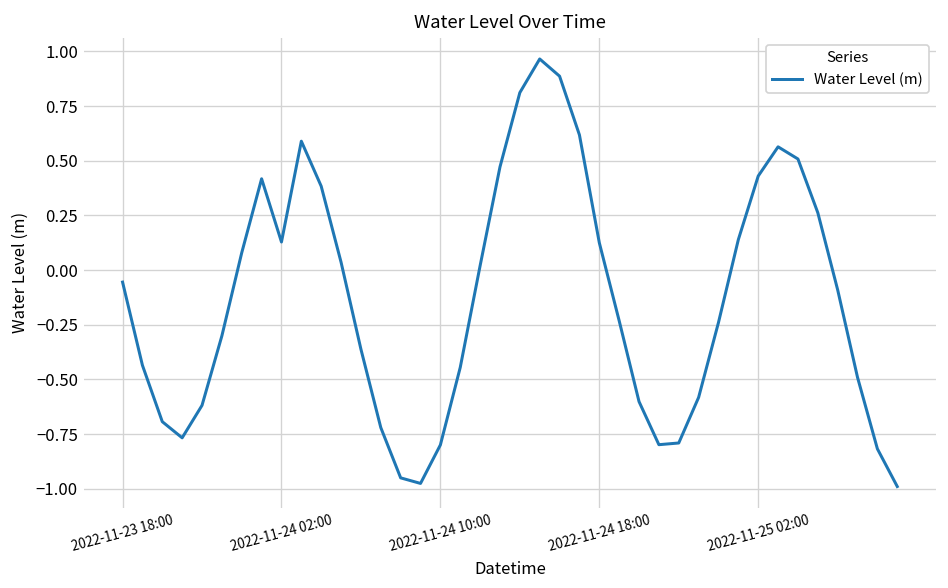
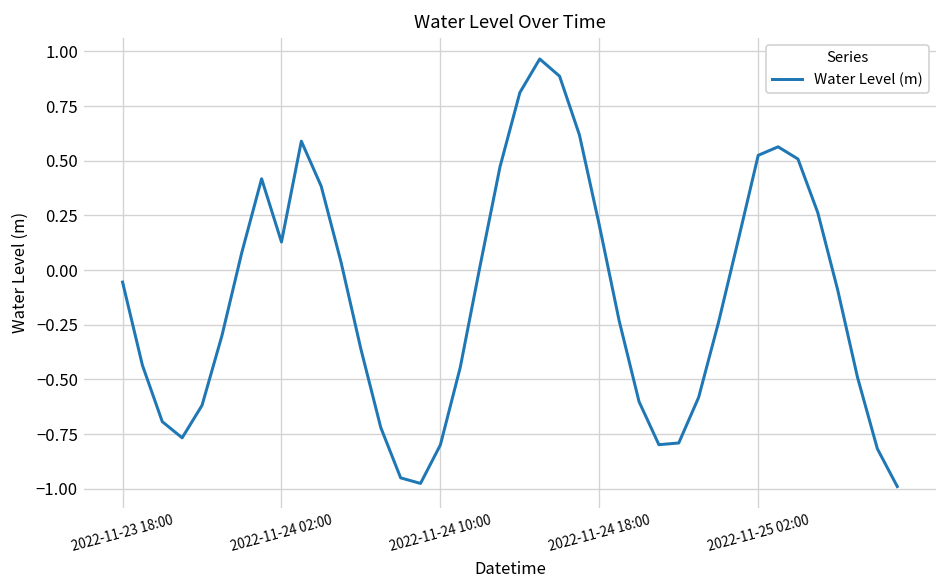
  {
    "2022-11-23 18:00": -0.06,
    "2022-11-24 02:00": 0.13,
    "2022-11-24 10:00": -0.80,
-   "2022-11-24 18:00": 0.13,
-   "2022-11-25 02:00": 0.43
+   "2022-11-24 18:00": 0.21,
+   "2022-11-25 02:00": 0.52
  }
